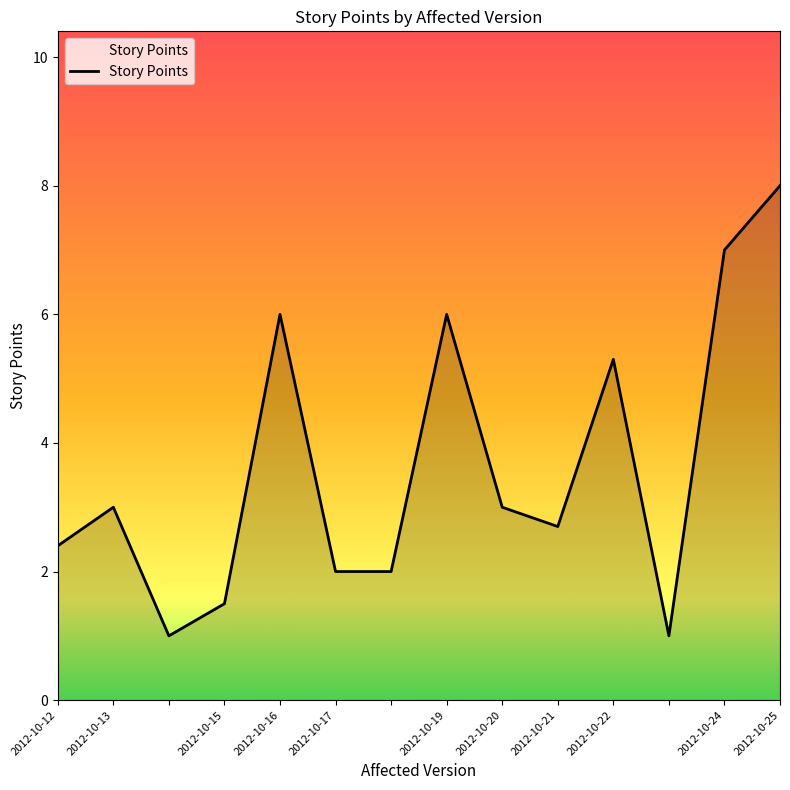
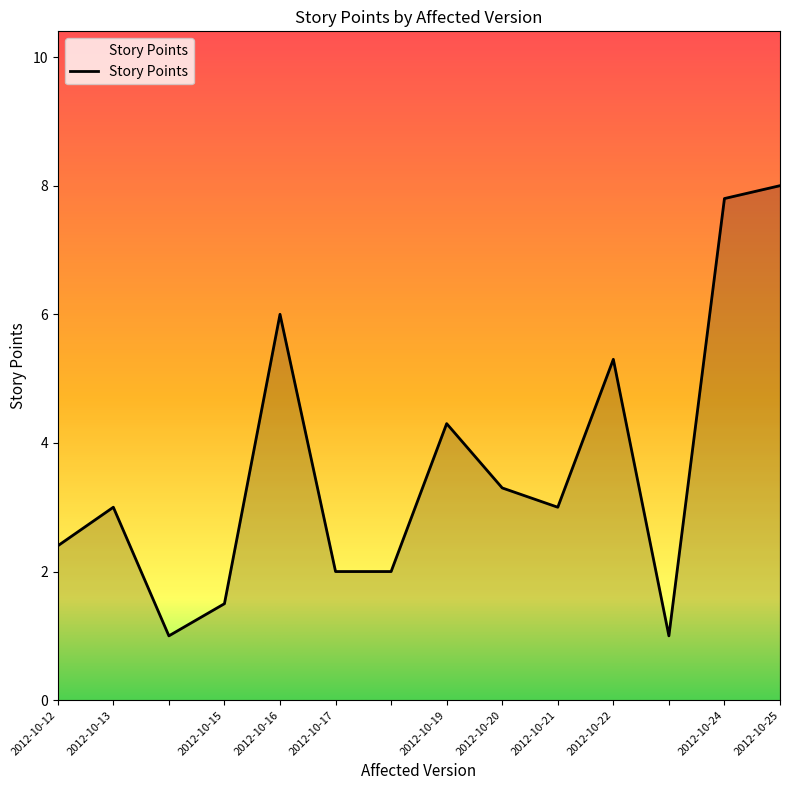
  {
    "2012-10-12": 2.4,
    "2012-10-13": 3.0,
    "2012-10-15": 1.5,
    "2012-10-16": 6.0,
    "2012-10-17": 2.0,
-   "2012-10-19": 6.0,
-   "2012-10-20": 3.0,
-   "2012-10-21": 2.7,
+   "2012-10-19": 4.3,
+   "2012-10-20": 3.3,
+   "2012-10-21": 3.0,
    "2012-10-22": 5.3,
-   "2012-10-24": 7.0,
+   "2012-10-24": 7.8,
    "2012-10-25": 8.0
  }
